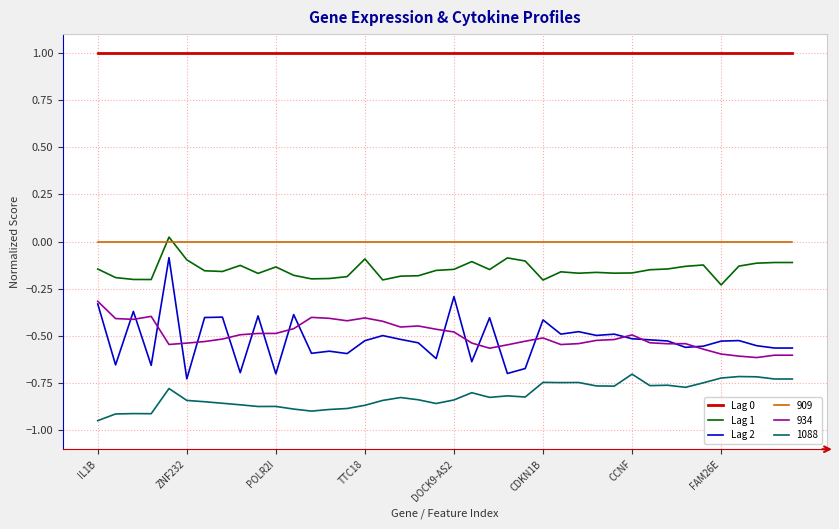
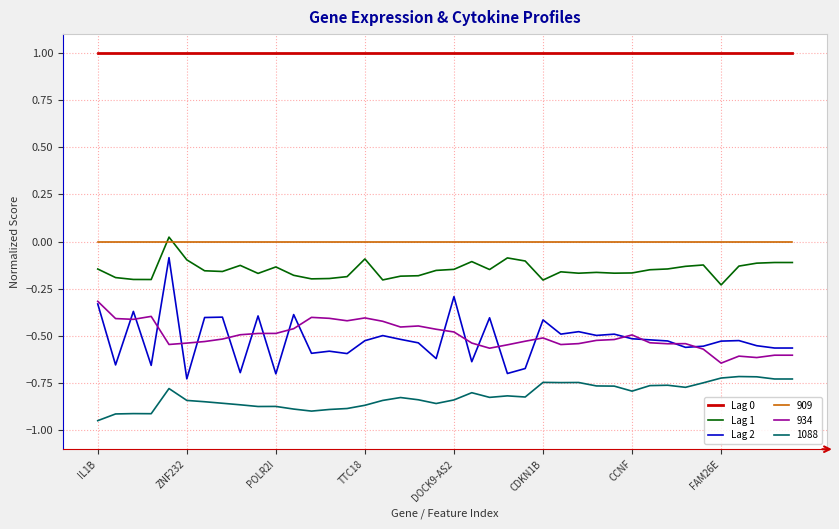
  {
    "Lag 0": {
      "IL1B": 1.00,
      "ZNF232": 1.00,
      "POLR2I": 1.00,
      "TTC18": 1.00,
      "DOCK9-AS2": 1.00,
      "CDKN1B": 1.00,
      "CCNF": 1.00,
      "FAM26E": 1.00
    },
    "Lag 1": {
      "IL1B": -0.14,
      "ZNF232": -0.10,
      "POLR2I": -0.13,
      "TTC18": -0.09,
      "DOCK9-AS2": -0.15,
      "CDKN1B": -0.20,
      "CCNF": -0.17,
      "FAM26E": -0.23
    },
    "Lag 2": {
      "IL1B": -0.33,
      "ZNF232": -0.73,
      "POLR2I": -0.70,
      "TTC18": -0.52,
      "DOCK9-AS2": -0.29,
      "CDKN1B": -0.41,
      "CCNF": -0.51,
      "FAM26E": -0.53
    },
    "909": {
      "IL1B": 0.00,
      "ZNF232": 0.00,
      "POLR2I": 0.00,
      "TTC18": 0.00,
      "DOCK9-AS2": 0.00,
      "CDKN1B": 0.00,
      "CCNF": 0.00,
      "FAM26E": 0.00
    },
    "934": {
      "IL1B": -0.32,
      "ZNF232": -0.54,
      "POLR2I": -0.49,
      "TTC18": -0.40,
      "DOCK9-AS2": -0.48,
      "CDKN1B": -0.51,
      "CCNF": -0.49,
-     "FAM26E": -0.60
+     "FAM26E": -0.64
    },
    "1088": {
      "IL1B": -0.95,
      "ZNF232": -0.84,
      "POLR2I": -0.87,
      "TTC18": -0.87,
      "DOCK9-AS2": -0.84,
      "CDKN1B": -0.75,
-     "CCNF": -0.70,
+     "CCNF": -0.79,
      "FAM26E": -0.72
    }
  }
